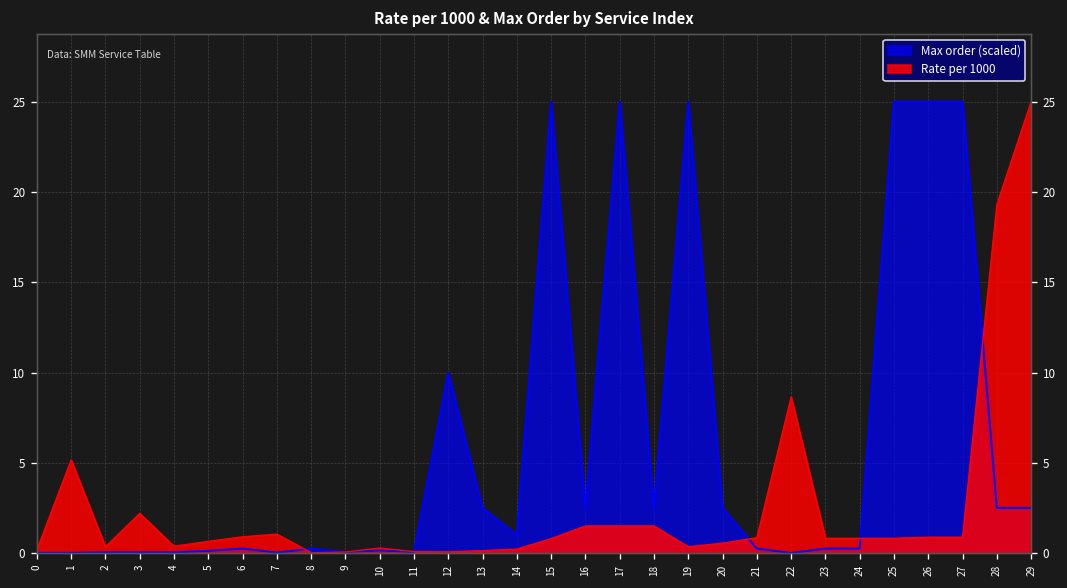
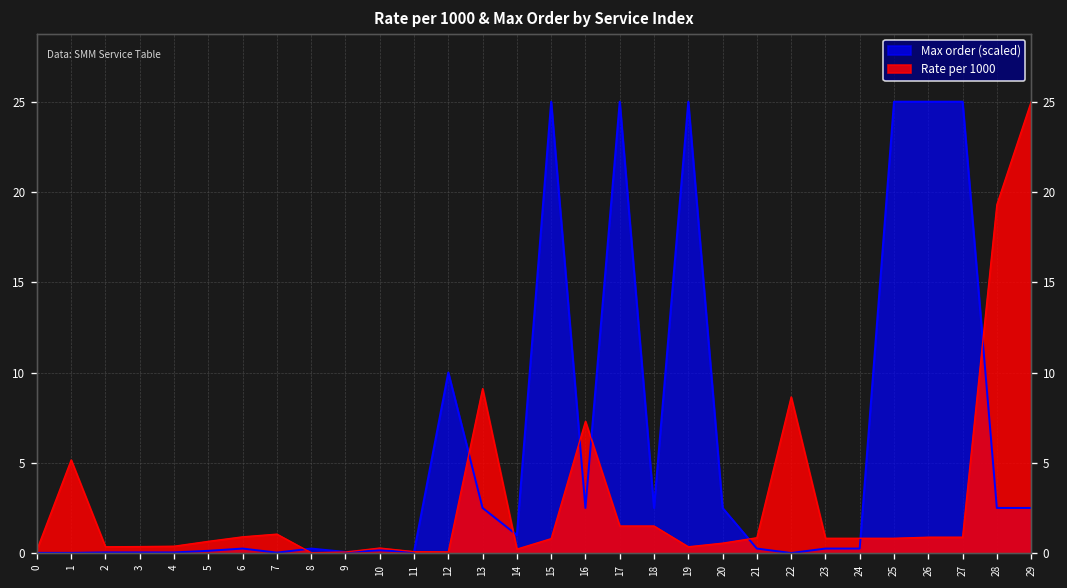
  {
    "Max order (scaled)": {
      "1": 0.0,
      "2": 0.0,
      "3": 0.0,
      "4": 0.0,
      "5": 0.1,
      "6": 0.3,
      "7": 0.0,
      "8": 0.3,
      "12": 10.0,
      "13": 2.5,
      "14": 1.0,
      "15": 25.0,
      "16": 2.5,
      "17": 25.0,
      "18": 2.5,
      "19": 25.0,
      "20": 2.5,
      "21": 0.3,
      "22": 0.0,
      "23": 0.3,
      "24": 0.3,
      "25": 25.0,
      "26": 25.0,
      "27": 25.0,
      "28": 2.5,
      "29": 2.5
    },
    "Rate per 1000": {
      "1": 5.2,
      "2": 0.4,
-     "3": 2.2,
+     "3": 0.4,
      "4": 0.4,
      "5": 0.7,
      "6": 0.9,
      "7": 1.1,
      "8": 0.0,
      "12": 0.1,
-     "13": 0.1,
+     "13": 9.1,
      "14": 0.2,
      "15": 0.8,
-     "16": 1.5,
+     "16": 7.3,
      "17": 1.5,
      "18": 1.5,
      "19": 0.4,
      "20": 0.6,
      "21": 0.9,
      "22": 8.7,
      "23": 0.8,
      "24": 0.8,
      "25": 0.8,
      "26": 0.9,
      "27": 0.9,
      "28": 19.3,
      "29": 25.0
    }
  }
